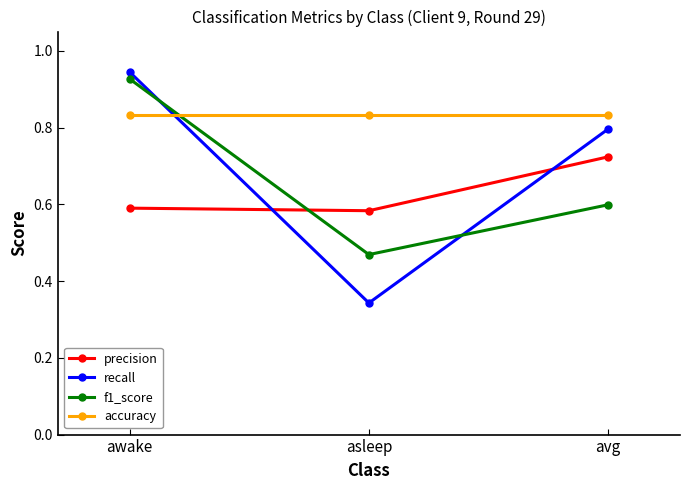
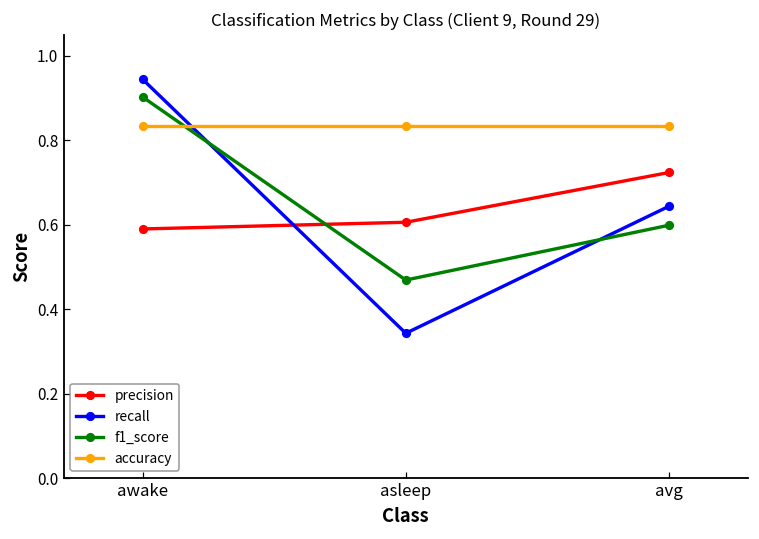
  {
    "precision": {
      "awake": 0.59,
-     "asleep": 0.58,
+     "asleep": 0.61,
      "avg": 0.72
    },
    "recall": {
      "awake": 0.94,
      "asleep": 0.34,
-     "avg": 0.80
+     "avg": 0.64
    },
    "f1_score": {
-     "awake": 0.93,
+     "awake": 0.90,
      "asleep": 0.47,
      "avg": 0.60
    },
    "accuracy": {
      "awake": 0.83,
      "asleep": 0.83,
      "avg": 0.83
    }
  }
